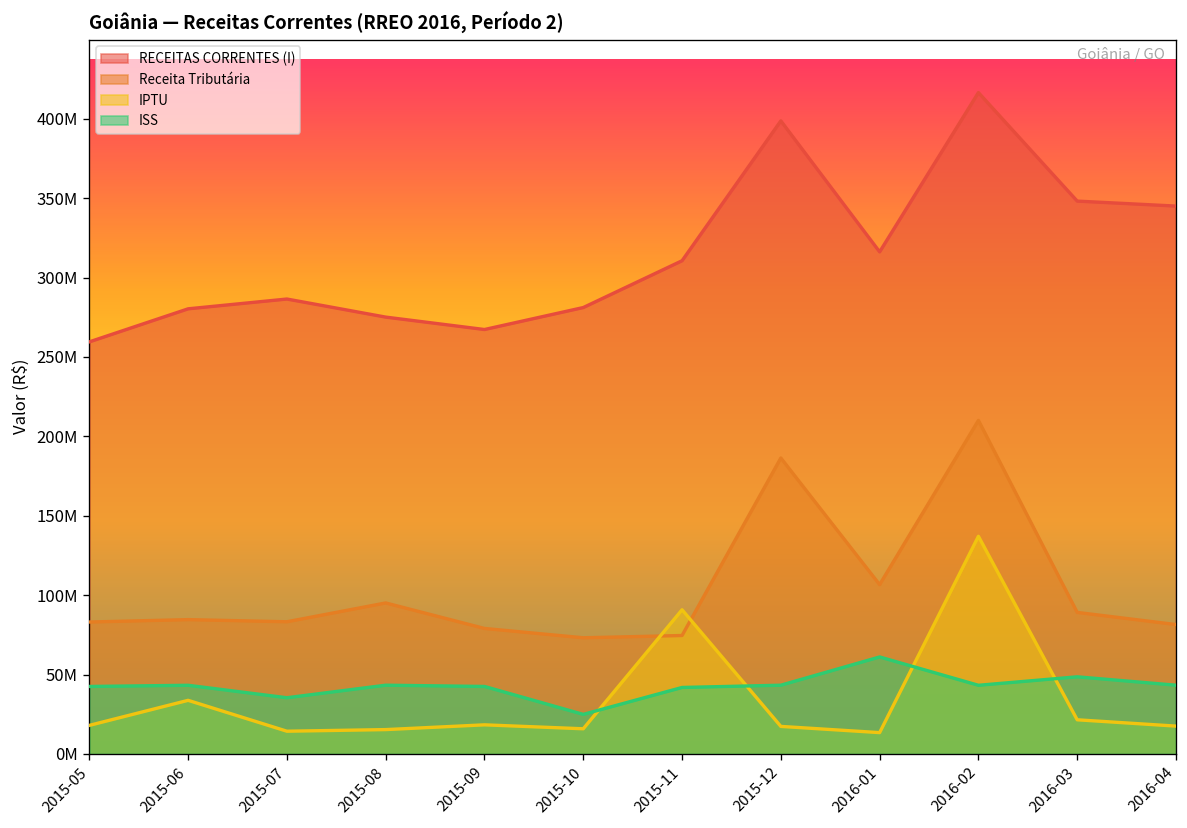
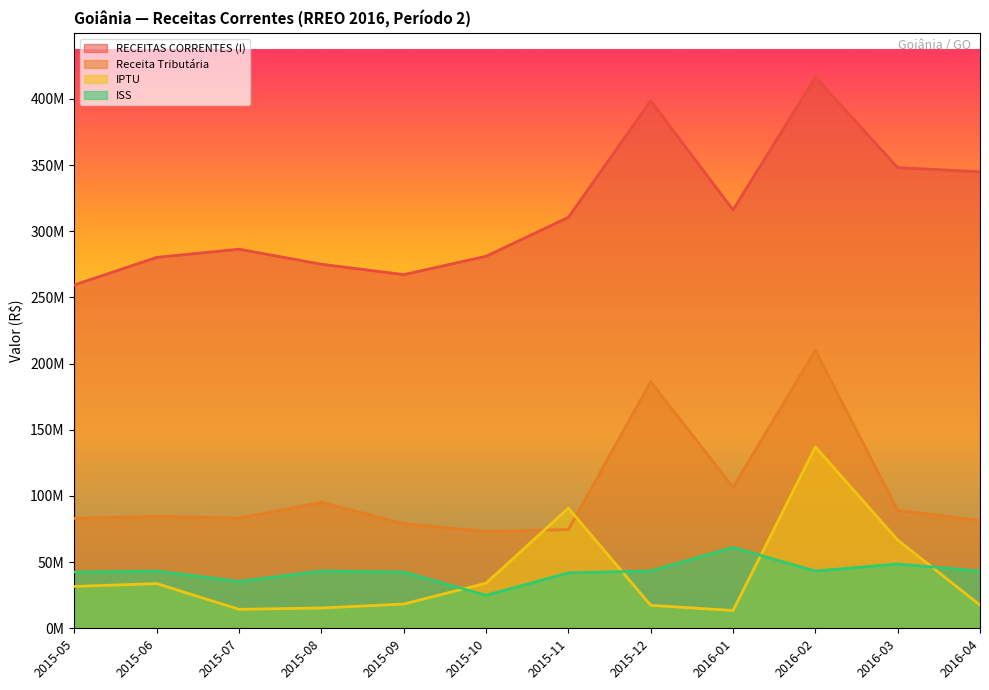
  {
    "IPTU": {
-     "2015-05": 18000000,
+     "2015-05": 32000000,
      "2015-06": 34000000,
      "2015-07": 14000000,
      "2015-08": 15000000,
      "2015-09": 18000000,
-     "2015-10": 16000000,
+     "2015-10": 34000000,
      "2015-11": 91000000,
      "2015-12": 17000000,
      "2016-01": 13000000,
      "2016-02": 137000000,
-     "2016-03": 22000000,
+     "2016-03": 67000000,
      "2016-04": 18000000
    },
    "ISS": {
      "2015-05": 43000000,
      "2015-06": 43000000,
      "2015-07": 35000000,
      "2015-08": 43000000,
      "2015-09": 43000000,
      "2015-10": 25000000,
      "2015-11": 42000000,
      "2015-12": 43000000,
      "2016-01": 61000000,
      "2016-02": 43000000,
      "2016-03": 49000000,
      "2016-04": 43000000
    }
  }
